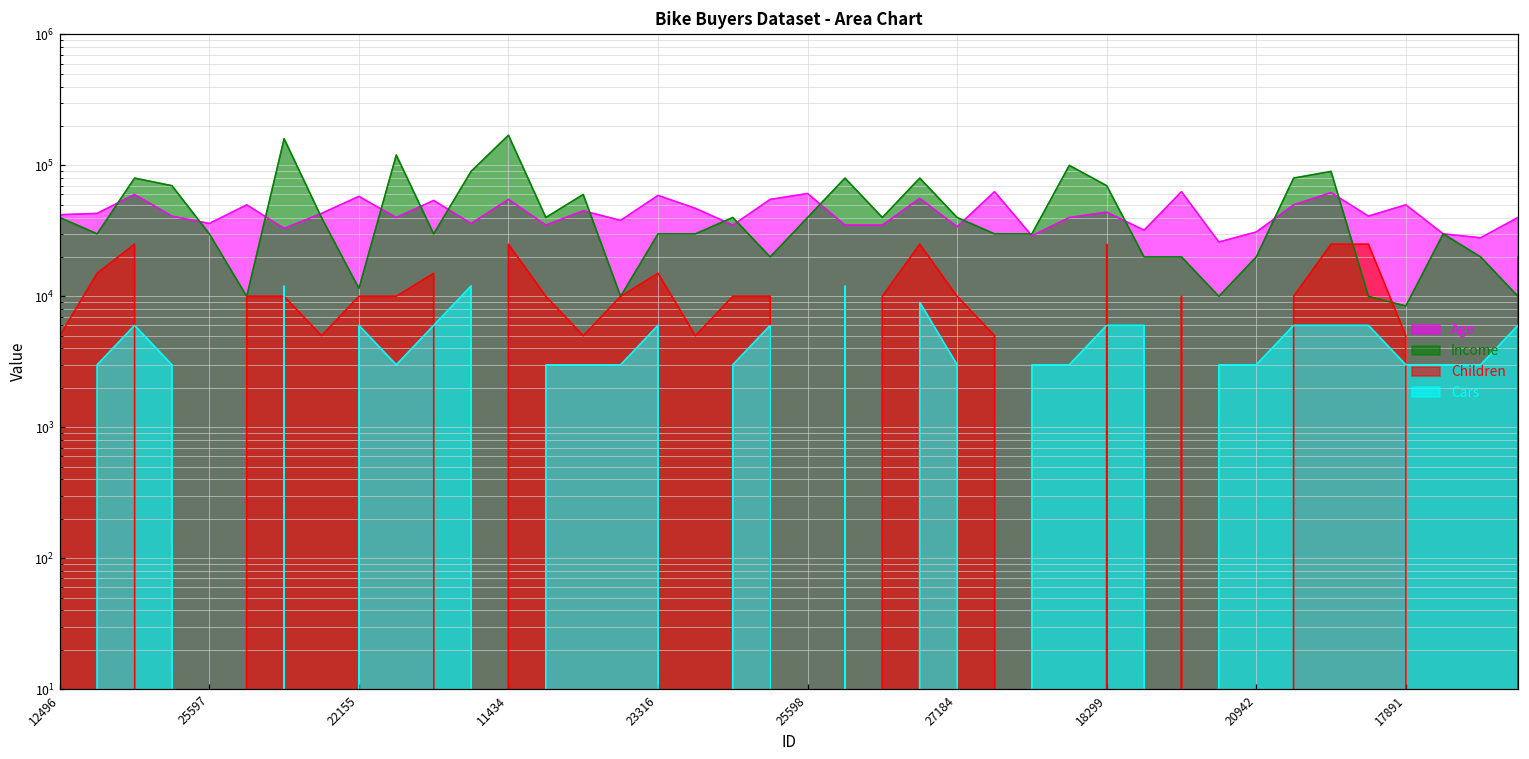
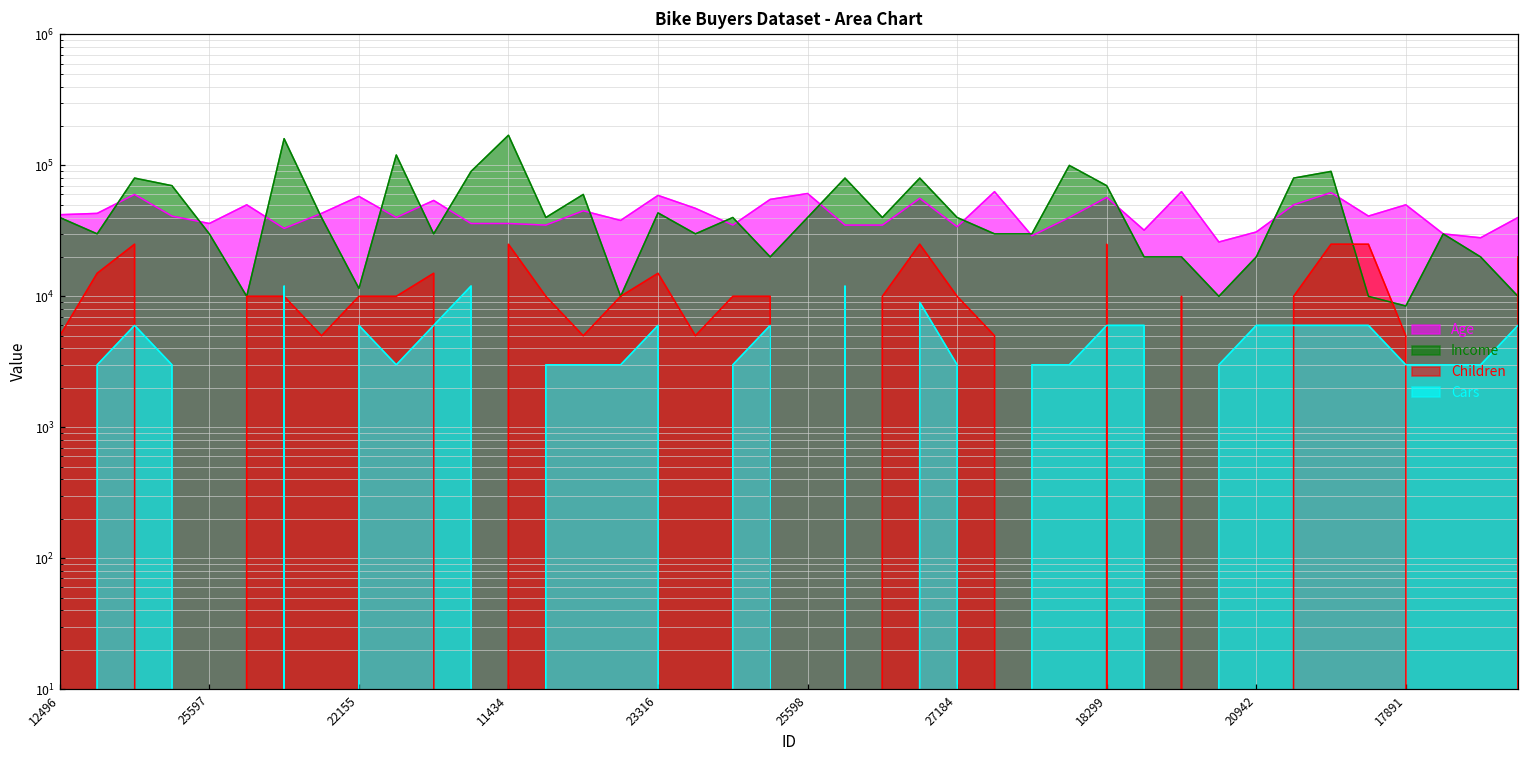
  {
    "Age": {
      "25597": 36000,
      "22155": 60000,
-     "11434": 60000,
+     "11434": 36000,
      "23316": 60000,
      "25598": 60000,
      "27184": 34000,
-     "18299": 44000,
+     "18299": 60000,
      "20942": 31000,
      "17891": 50000
    },
    "Income": {
      "25597": 30000,
      "22155": 11000,
      "11434": 170000,
-     "23316": 30000,
+     "23316": 43000,
      "25598": 40000,
      "27184": 40000,
      "18299": 70000,
      "20942": 20000,
      "17891": 8000
    },
    "Children": {
      "12496": 5000,
      "22155": 10000,
      "11434": 25000,
      "23316": 15000,
      "27184": 10000,
      "18299": 25000,
      "17891": 5000
    },
    "Cars": {
      "22155": 6000,
      "23316": 6000,
      "27184": 3000,
      "18299": 6000,
-     "20942": 3000,
+     "20942": 6000,
      "17891": 3000
    }
  }
